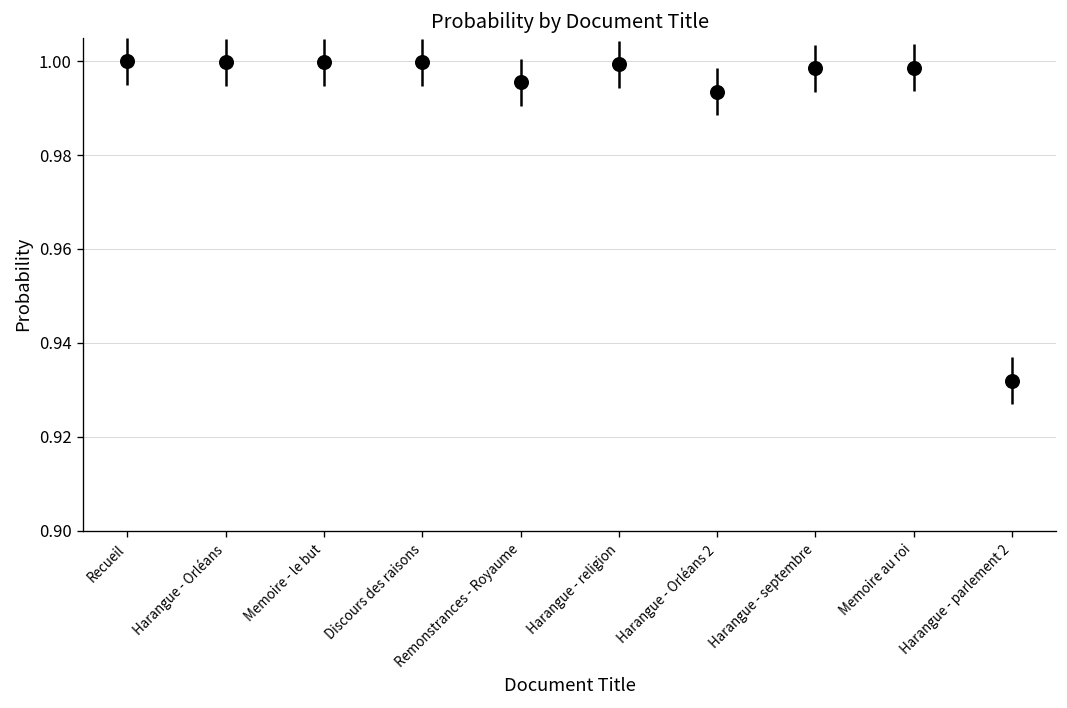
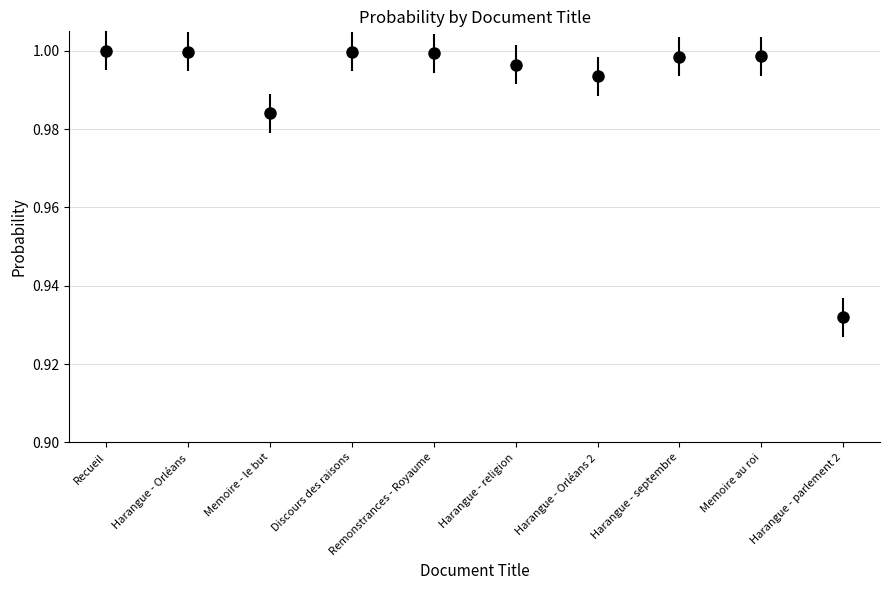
  {
    "Recueil": 1.000,
    "Harangue - Orléans": 1.000,
-   "Memoire - le but": 1.000,
+   "Memoire - le but": 0.984,
    "Discours des raisons": 1.000,
-   "Remonstrances - Royaume": 0.996,
-   "Harangue - religion": 0.999,
+   "Remonstrances - Royaume": 0.999,
+   "Harangue - religion": 0.997,
    "Harangue - Orléans 2": 0.994,
    "Harangue - septembre": 0.999,
    "Memoire au roi": 0.999,
    "Harangue - parlement 2": 0.932
  }
